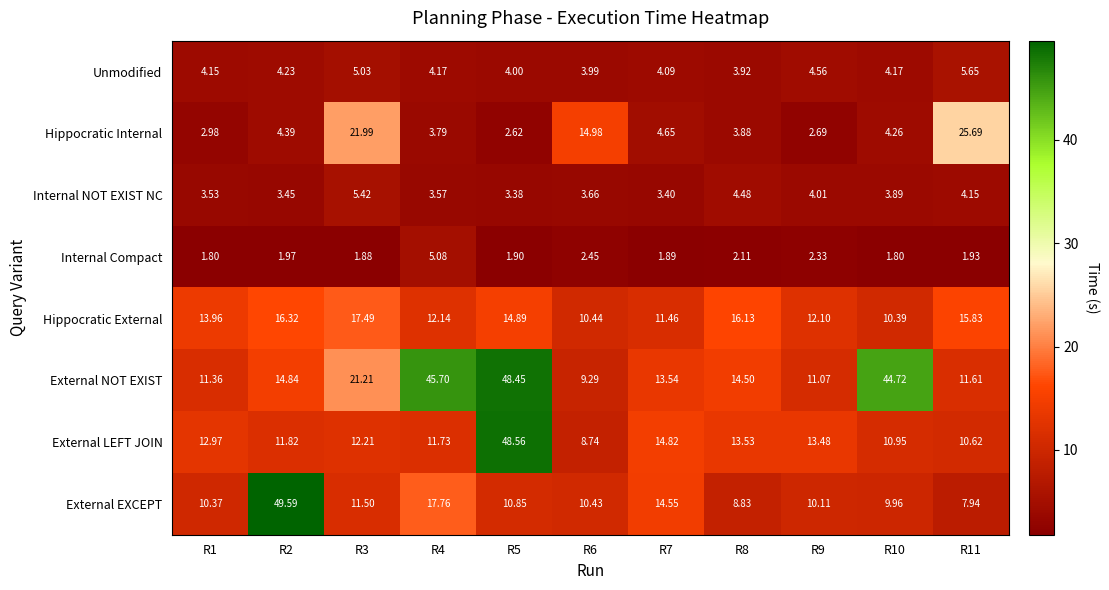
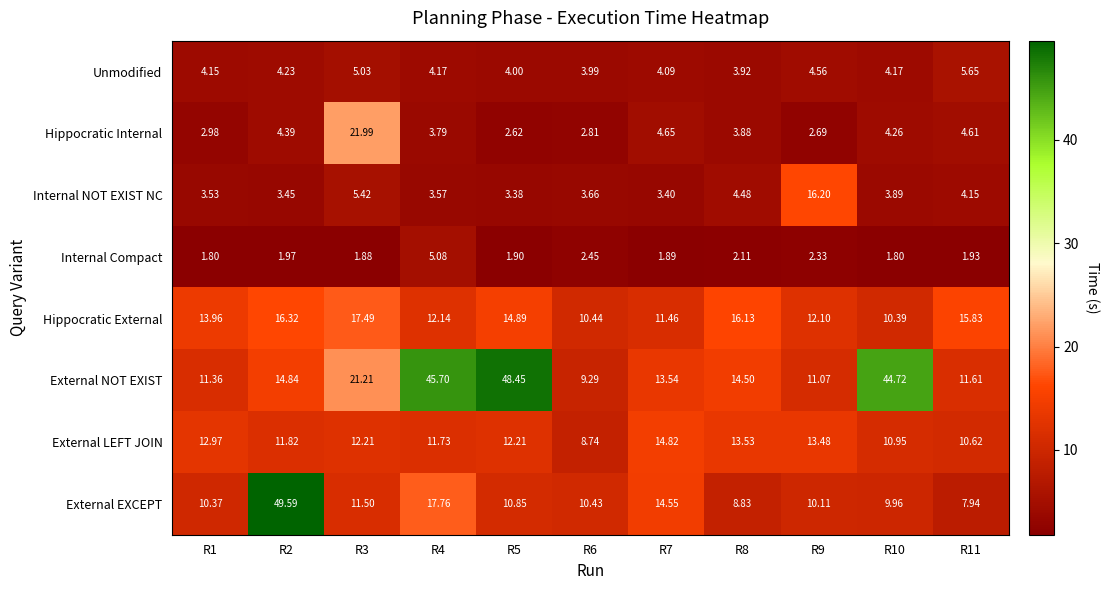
  {
    "Unmodified": {
      "R1": 4.15,
      "R2": 4.23,
      "R3": 5.03,
      "R4": 4.17,
      "R5": 4.00,
      "R6": 3.99,
      "R7": 4.09,
      "R8": 3.92,
      "R9": 4.56,
      "R10": 4.17,
      "R11": 5.65
    },
    "Hippocratic Internal": {
      "R1": 2.98,
      "R2": 4.39,
      "R3": 21.99,
      "R4": 3.79,
      "R5": 2.62,
-     "R6": 14.98,
+     "R6": 2.81,
      "R7": 4.65,
      "R8": 3.88,
      "R9": 2.69,
      "R10": 4.26,
-     "R11": 25.69
+     "R11": 4.61
    },
    "Internal NOT EXIST NC": {
      "R1": 3.53,
      "R2": 3.45,
      "R3": 5.42,
      "R4": 3.57,
      "R5": 3.38,
      "R6": 3.66,
      "R7": 3.40,
      "R8": 4.48,
-     "R9": 4.01,
+     "R9": 16.20,
      "R10": 3.89,
      "R11": 4.15
    },
    "Internal Compact": {
      "R1": 1.80,
      "R2": 1.97,
      "R3": 1.88,
      "R4": 5.08,
      "R5": 1.90,
      "R6": 2.45,
      "R7": 1.89,
      "R8": 2.11,
      "R9": 2.33,
      "R10": 1.80,
      "R11": 1.93
    },
    "Hippocratic External": {
      "R1": 13.96,
      "R2": 16.32,
      "R3": 17.49,
      "R4": 12.14,
      "R5": 14.89,
      "R6": 10.44,
      "R7": 11.46,
      "R8": 16.13,
      "R9": 12.10,
      "R10": 10.39,
      "R11": 15.83
    },
    "External NOT EXIST": {
      "R1": 11.36,
      "R2": 14.84,
      "R3": 21.21,
      "R4": 45.70,
      "R5": 48.45,
      "R6": 9.29,
      "R7": 13.54,
      "R8": 14.50,
      "R9": 11.07,
      "R10": 44.72,
      "R11": 11.61
    },
    "External LEFT JOIN": {
      "R1": 12.97,
      "R2": 11.82,
      "R3": 12.21,
      "R4": 11.73,
-     "R5": 48.56,
+     "R5": 12.21,
      "R6": 8.74,
      "R7": 14.82,
      "R8": 13.53,
      "R9": 13.48,
      "R10": 10.95,
      "R11": 10.62
    },
    "External EXCEPT": {
      "R1": 10.37,
      "R2": 49.59,
      "R3": 11.50,
      "R4": 17.76,
      "R5": 10.85,
      "R6": 10.43,
      "R7": 14.55,
      "R8": 8.83,
      "R9": 10.11,
      "R10": 9.96,
      "R11": 7.94
    }
  }
